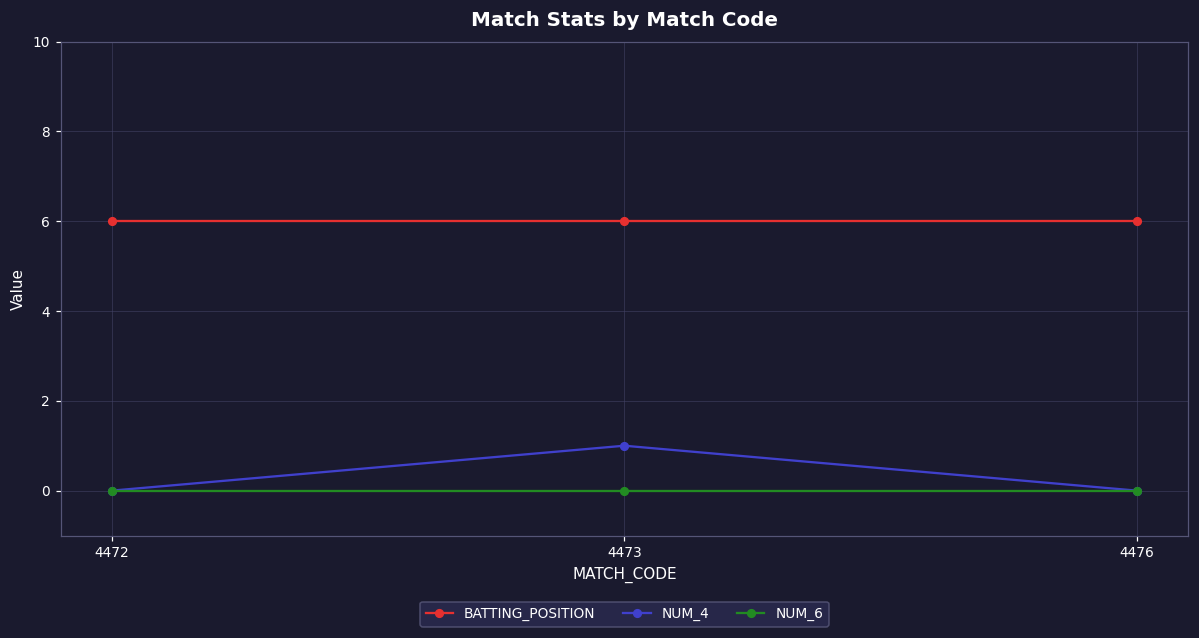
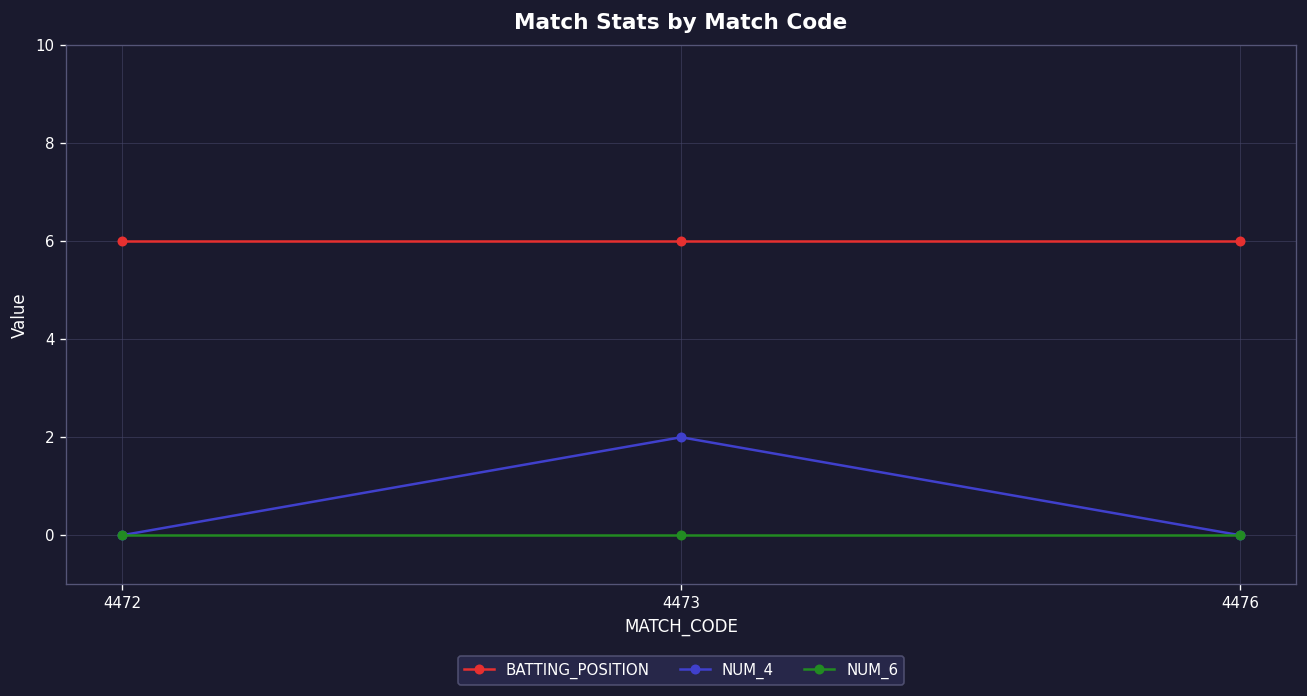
  {
    "BATTING_POSITION": {
      "4472": 6,
      "4473": 6,
      "4476": 6
    },
    "NUM_4": {
-     "4473": 1
+     "4473": 2
    },
    "NUM_6": {
      "4473": 0
    }
  }
